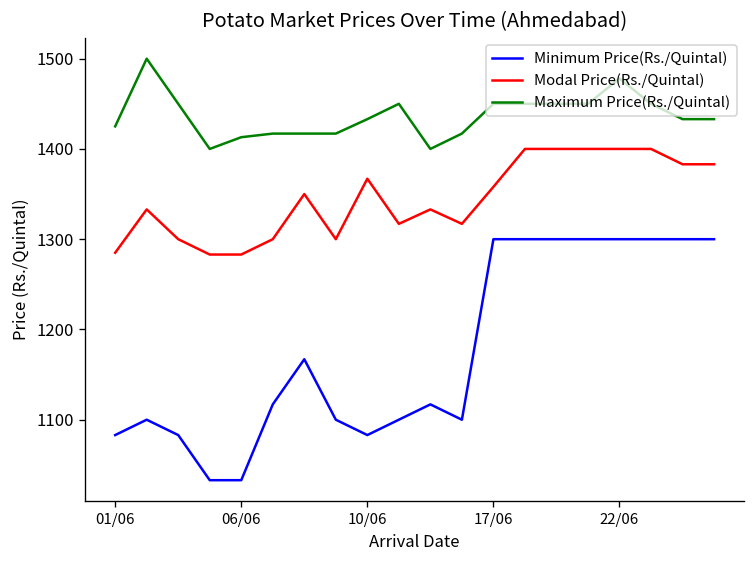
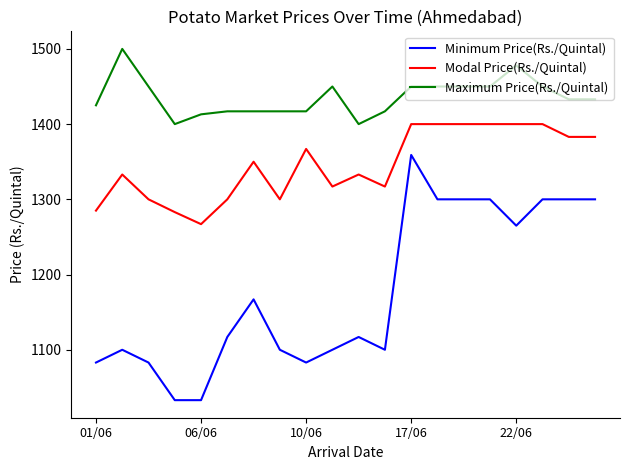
  {
    "Minimum Price(Rs./Quintal)": {
      "01/06": 1080,
      "06/06": 1030,
      "10/06": 1080,
-     "17/06": 1300,
-     "22/06": 1300
+     "17/06": 1360,
+     "22/06": 1270
    },
    "Modal Price(Rs./Quintal)": {
      "01/06": 1290,
-     "06/06": 1280,
+     "06/06": 1270,
      "10/06": 1370,
-     "17/06": 1360,
+     "17/06": 1400,
      "22/06": 1400
    },
    "Maximum Price(Rs./Quintal)": {
      "01/06": 1430,
      "06/06": 1410,
-     "10/06": 1430
+     "10/06": 1420
    }
  }
